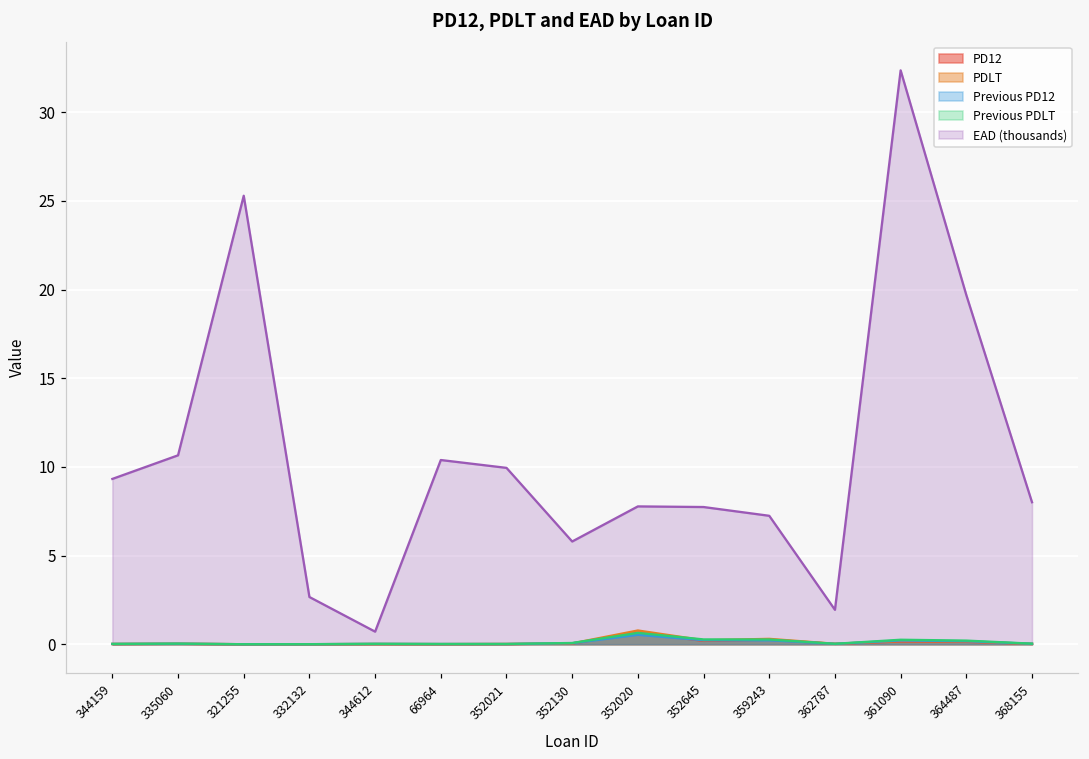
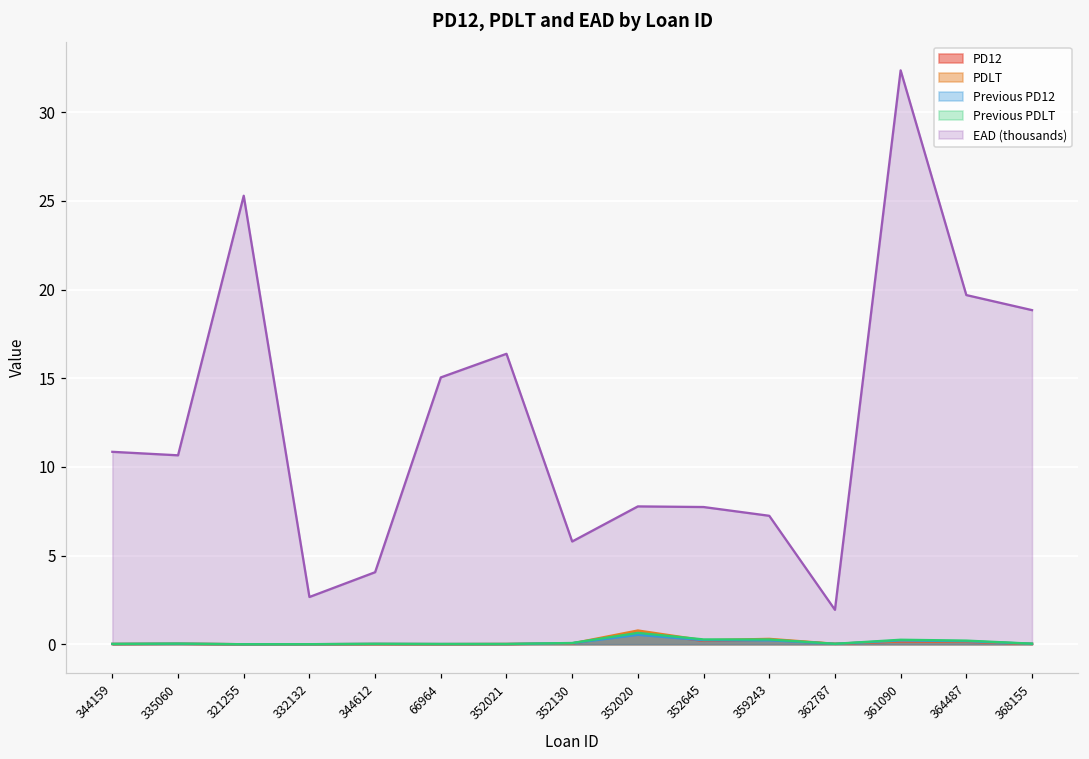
  {
    "EAD (thousands)": {
-     "344159": 9.3,
+     "344159": 10.8,
      "335060": 10.7,
      "321255": 25.3,
      "332132": 2.7,
-     "344612": 0.7,
-     "66964": 10.4,
-     "352021": 9.9,
+     "344612": 4.1,
+     "66964": 15.0,
+     "352021": 16.4,
      "352130": 5.8,
      "352020": 7.8,
      "352645": 7.7,
      "359243": 7.2,
      "362787": 1.9,
      "361090": 32.4,
      "364487": 19.7,
-     "368155": 8.0
+     "368155": 18.8
    }
  }
